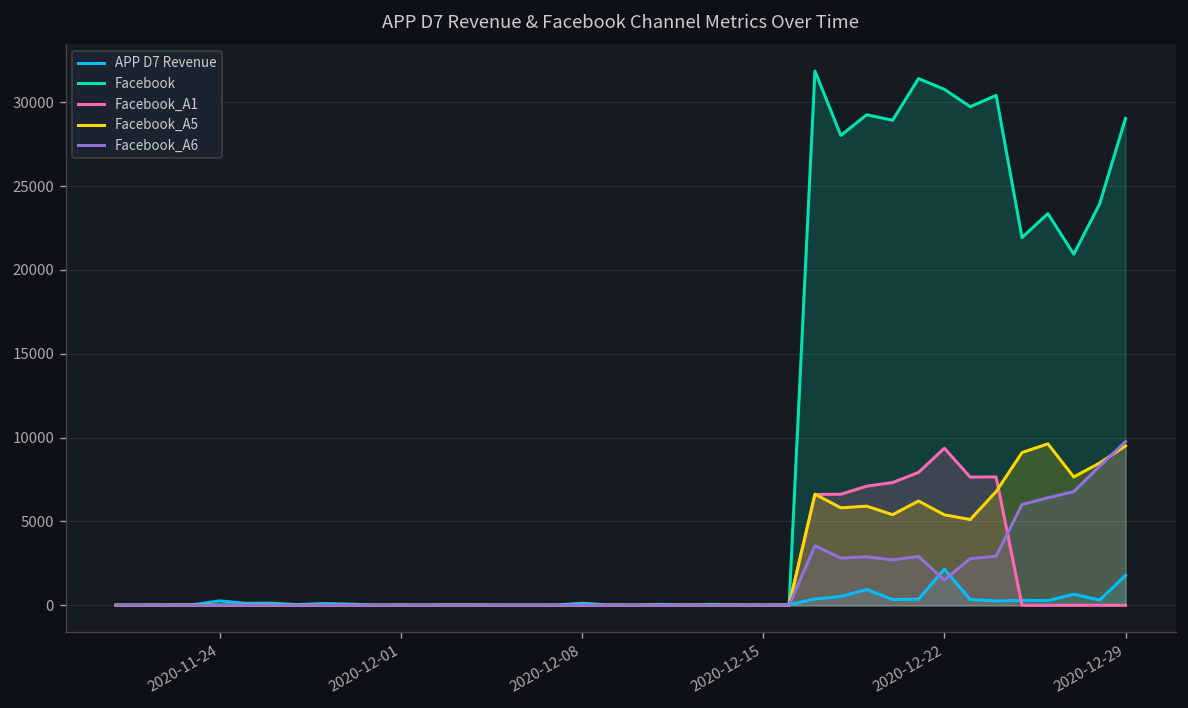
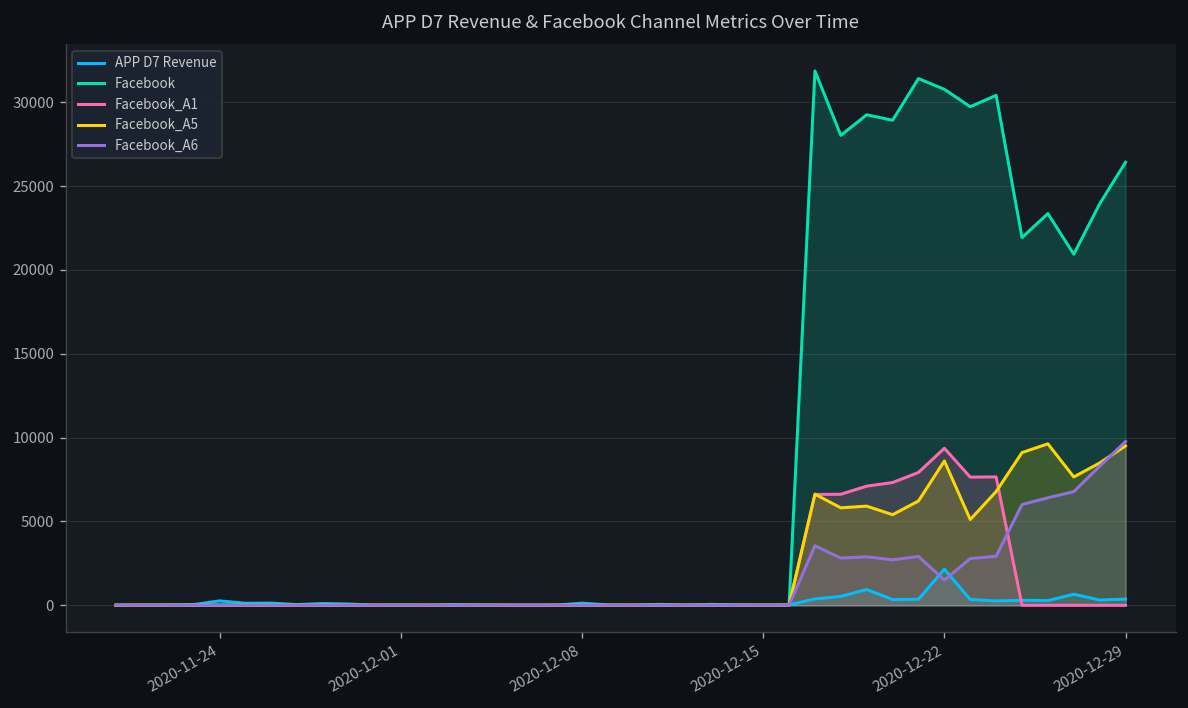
  {
    "APP D7 Revenue": {
      "2020-11-24": 300,
      "2020-12-22": 2200,
-     "2020-12-29": 1800
+     "2020-12-29": 400
    },
    "Facebook": {
      "2020-12-22": 30800,
-     "2020-12-29": 29000
+     "2020-12-29": 26400
    },
    "Facebook_A1": {
      "2020-12-22": 9400,
      "2020-12-29": 0
    },
    "Facebook_A5": {
-     "2020-12-22": 5400,
+     "2020-12-22": 8600,
      "2020-12-29": 9500
    },
    "Facebook_A6": {
      "2020-12-22": 1500,
      "2020-12-29": 9800
    }
  }
